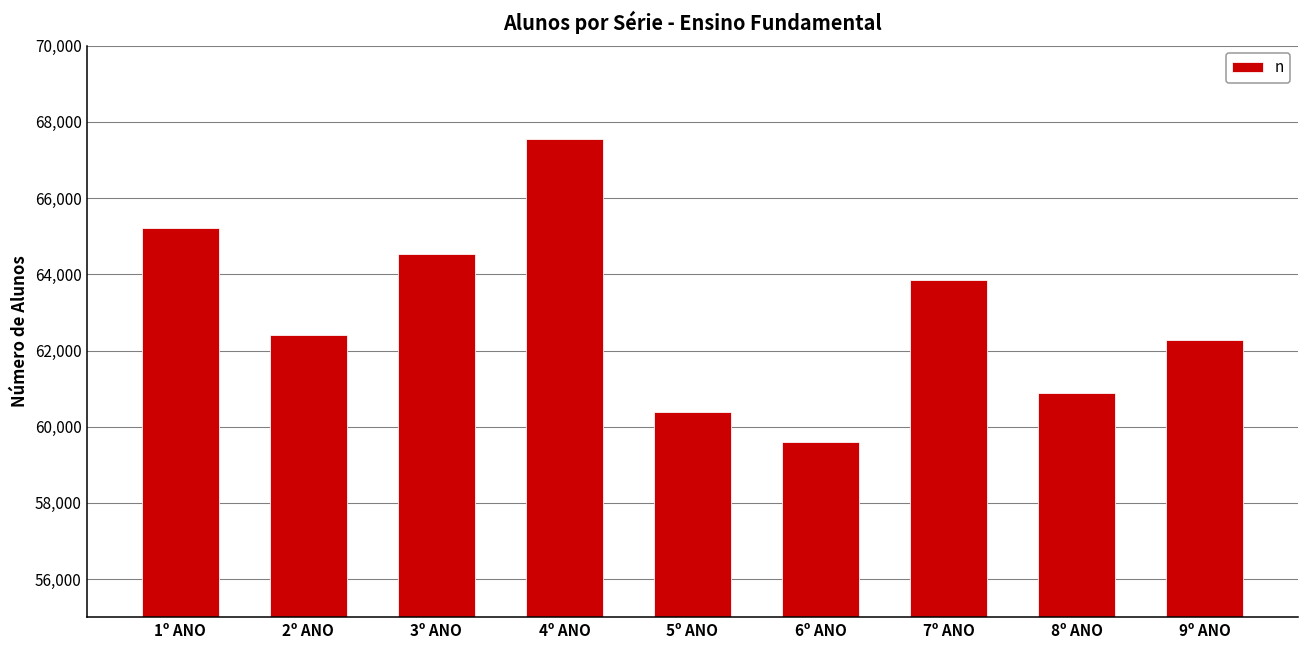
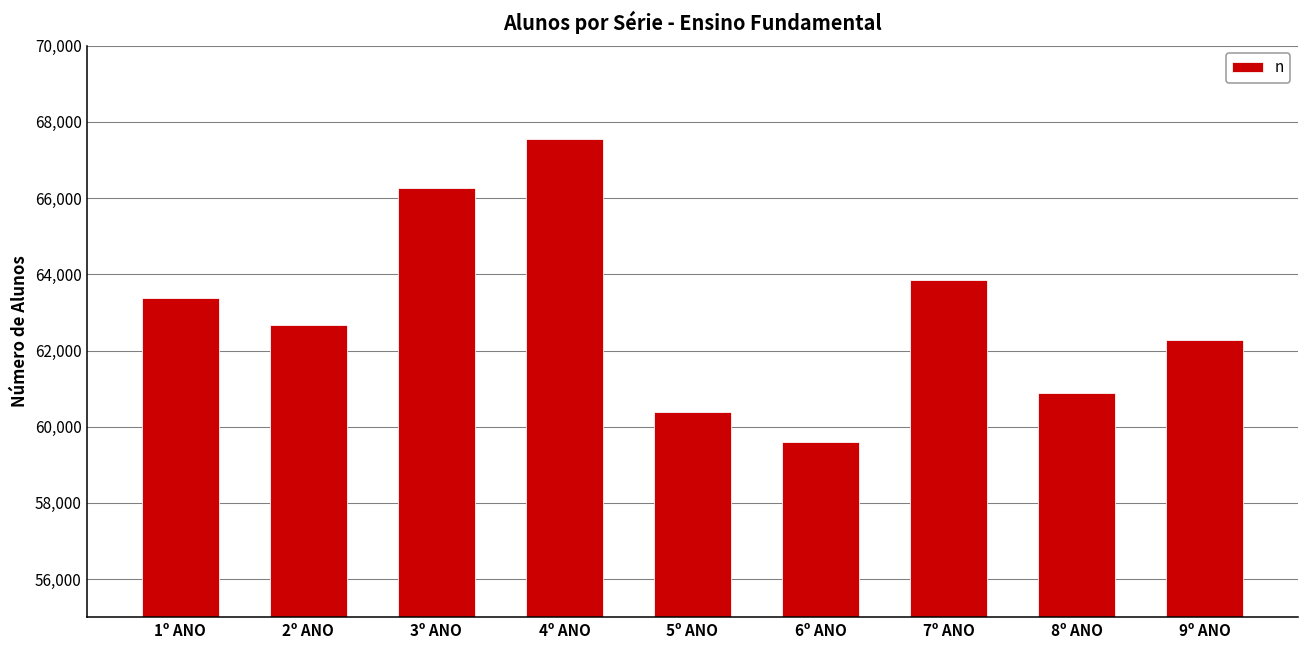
  {
-   "1º ANO": "65,200",
-   "2º ANO": "62,400",
-   "3º ANO": "64,500",
+   "1º ANO": "63,400",
+   "2º ANO": "62,700",
+   "3º ANO": "66,300",
    "4º ANO": "67,500",
    "5º ANO": "60,400",
    "6º ANO": "59,600",
    "7º ANO": "63,900",
    "8º ANO": "60,900",
    "9º ANO": "62,300"
  }
